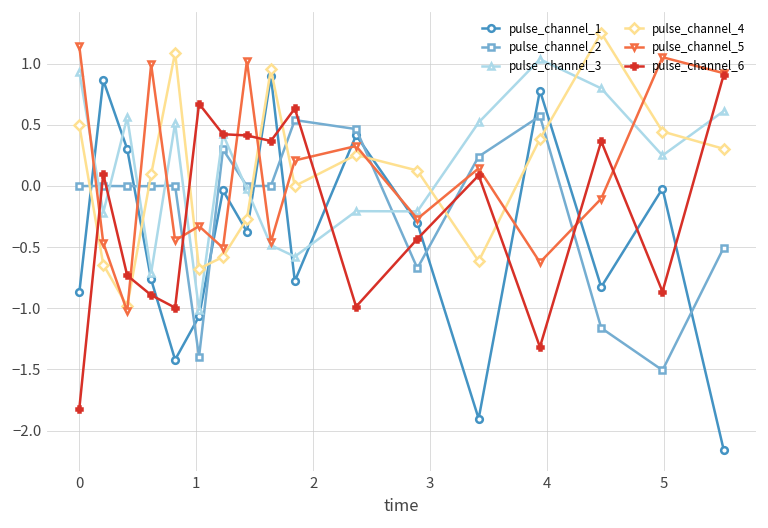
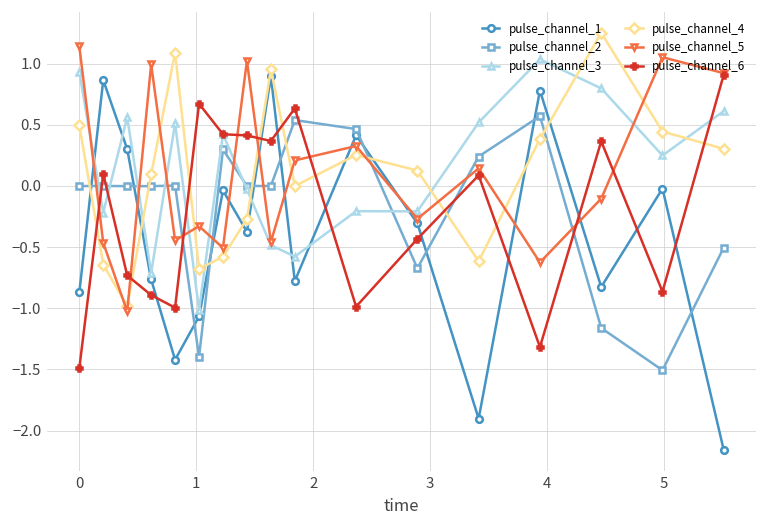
  {
    "pulse_channel_3": {
      "0": 0.93
    },
    "pulse_channel_4": {
      "0": 0.50
    },
    "pulse_channel_5": {
      "0": 1.14
    },
    "pulse_channel_6": {
-     "0": -1.82
+     "0": -1.49
    }
  }
